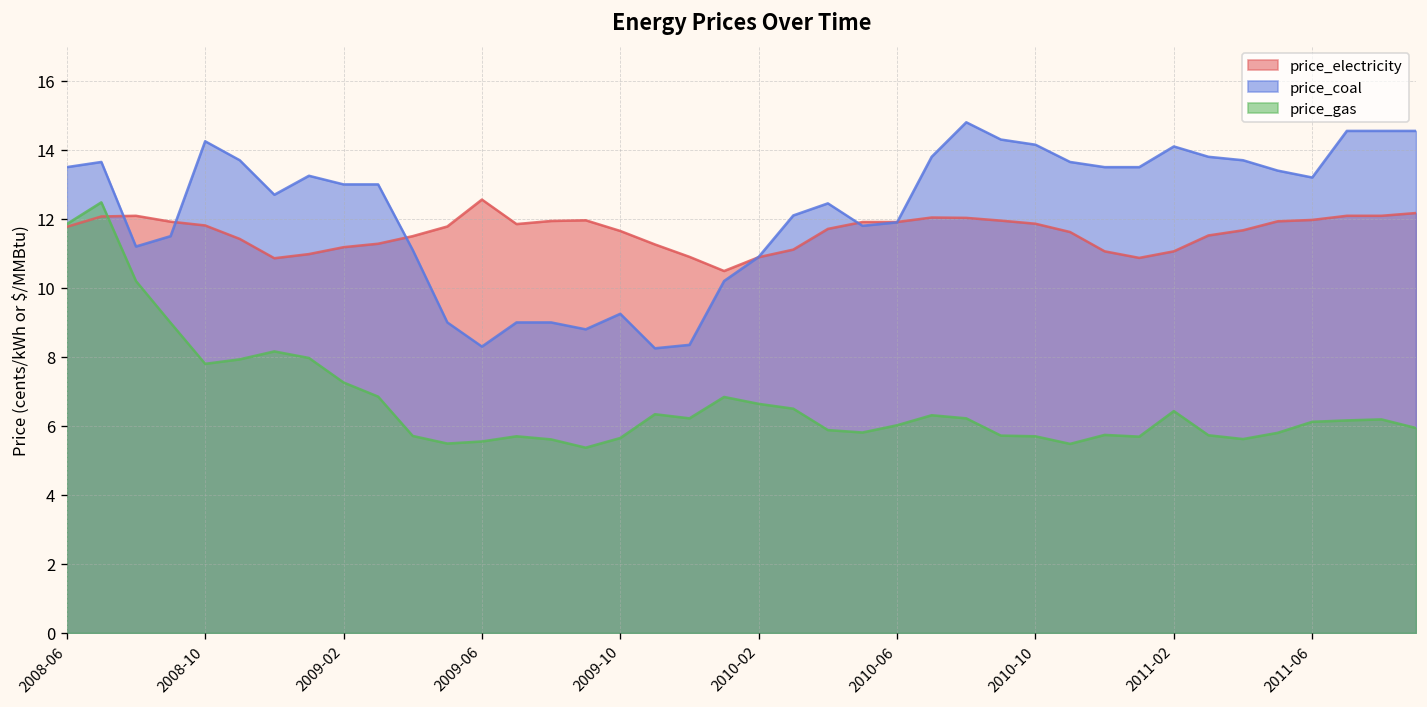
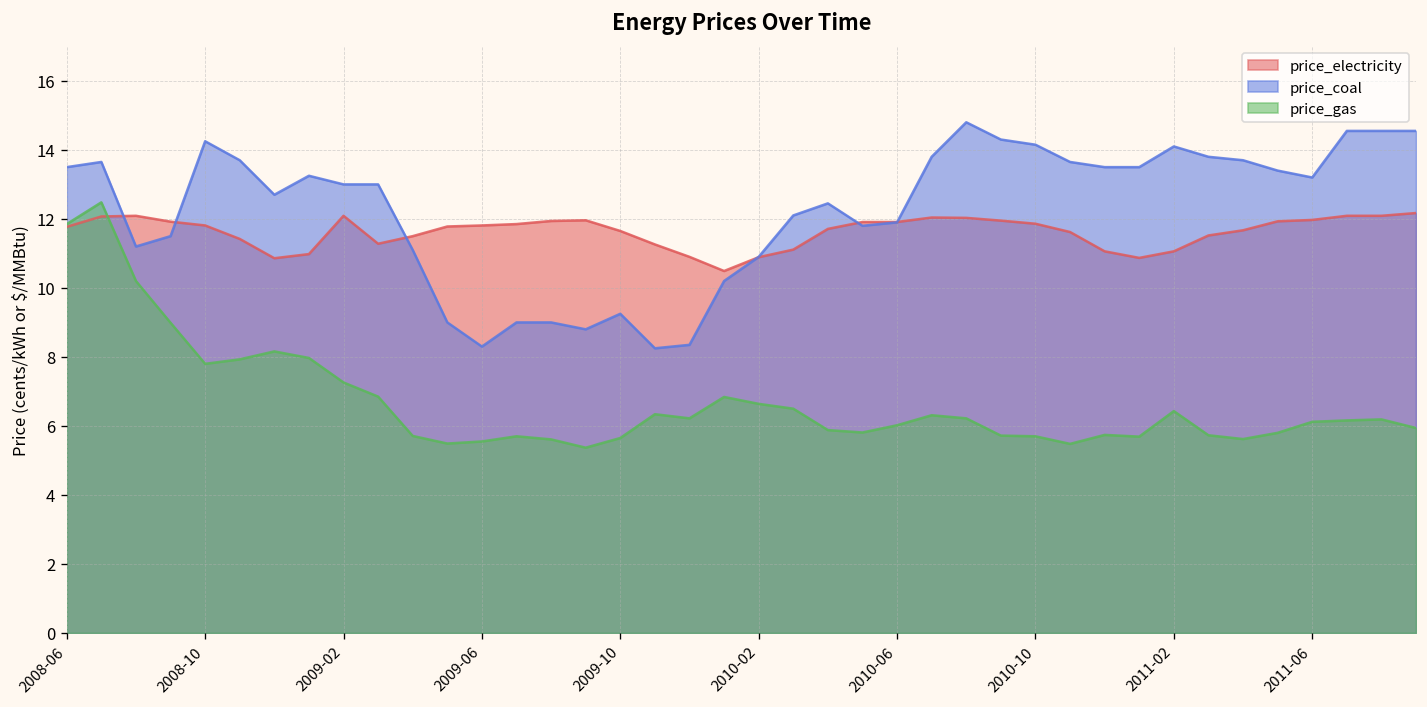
  {
    "price_electricity": {
      "2008-10": 11.8,
-     "2009-02": 11.2,
-     "2009-06": 12.6,
+     "2009-02": 12.1,
+     "2009-06": 11.8,
      "2009-10": 11.7,
      "2010-10": 11.9,
      "2011-02": 11.1,
      "2011-06": 12.0
    },
    "price_coal": {
      "2008-06": 13.5,
      "2008-10": 14.3,
      "2009-02": 13.0,
      "2009-06": 8.3,
      "2009-10": 9.3,
      "2010-10": 14.2,
      "2011-02": 14.1,
      "2011-06": 13.2
    },
    "price_gas": {
      "2008-10": 7.8,
      "2009-02": 7.3,
      "2009-06": 5.6,
      "2009-10": 5.7,
      "2010-02": 6.6,
      "2010-06": 6.0,
      "2010-10": 5.7,
      "2011-02": 6.4,
      "2011-06": 6.1
    }
  }
